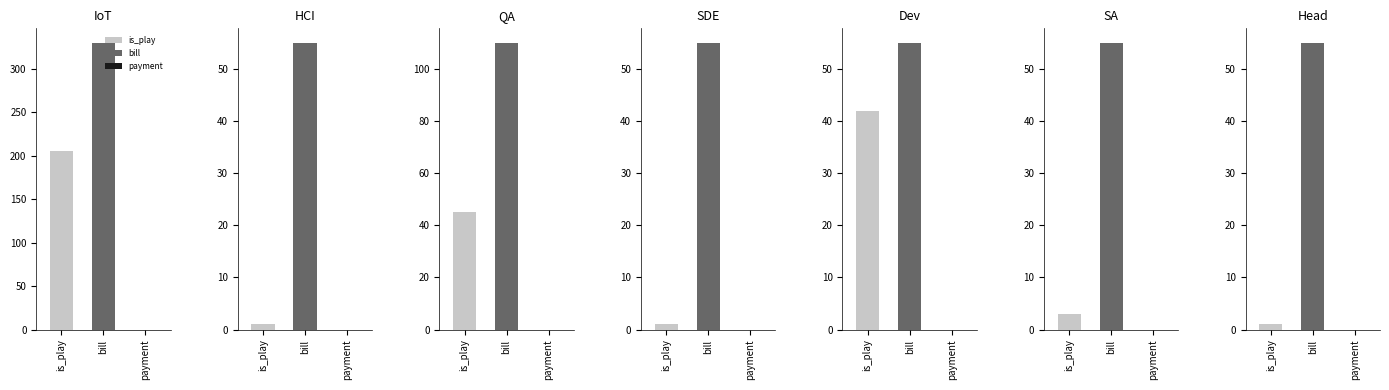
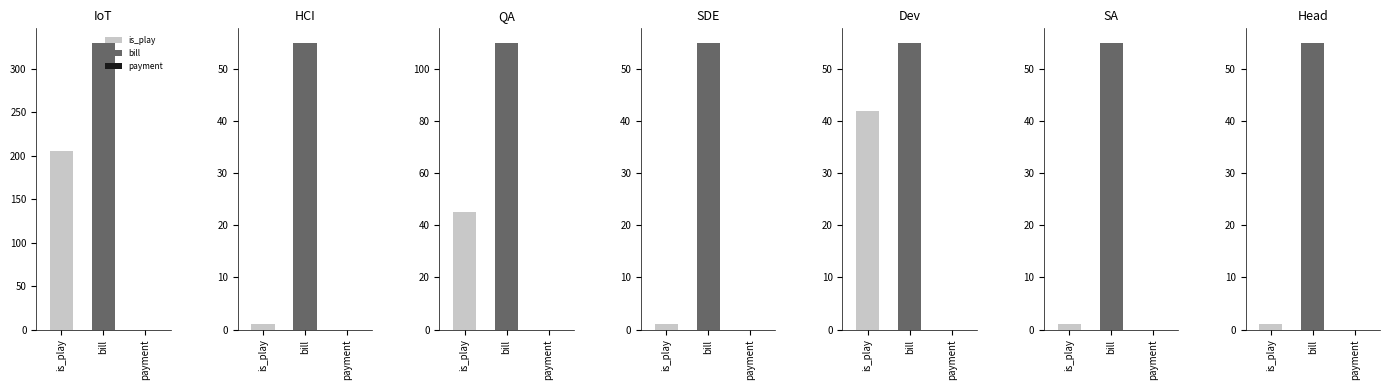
  {
    "IoT": {
      "is_play": 210,
      "bill": 330,
      "payment": 0
    },
    "HCI": {
      "is_play": 1,
      "bill": 55,
      "payment": 0
    },
    "QA": {
      "is_play": 45,
      "bill": 110,
      "payment": 0
    },
    "SDE": {
      "is_play": 1,
      "bill": 55,
      "payment": 0
    },
    "Dev": {
      "is_play": 42,
      "bill": 55,
      "payment": 0
    },
    "SA": {
-     "is_play": 3,
+     "is_play": 1,
      "bill": 55,
      "payment": 0
    },
    "Head": {
      "is_play": 1,
      "bill": 55,
      "payment": 0
    }
  }
